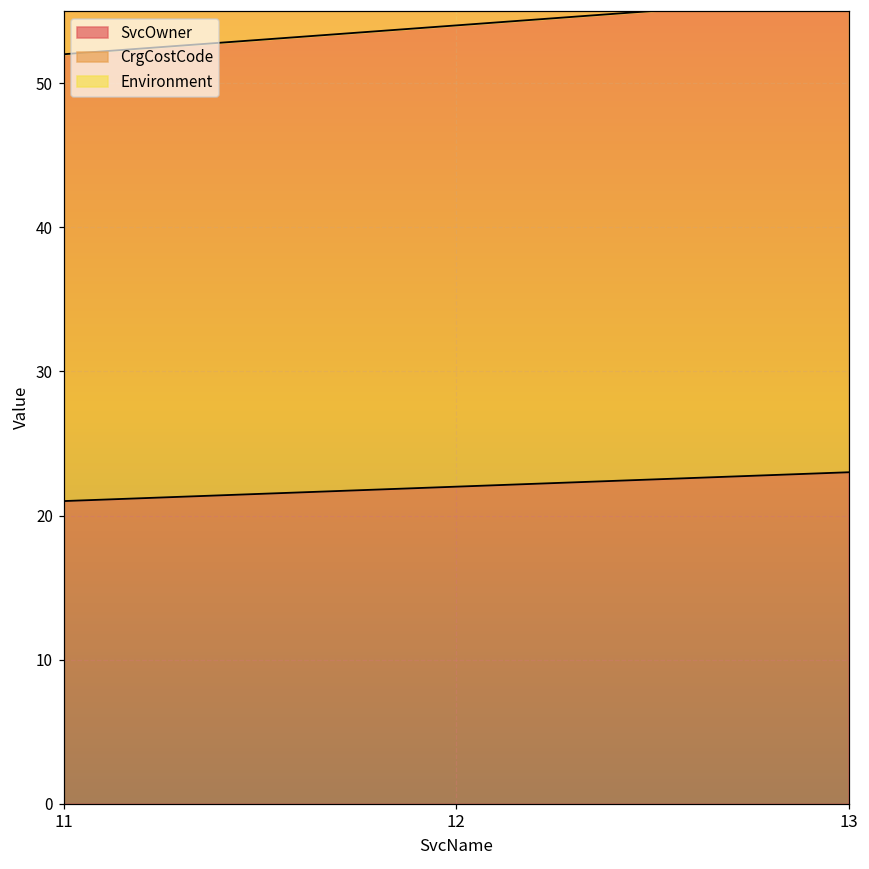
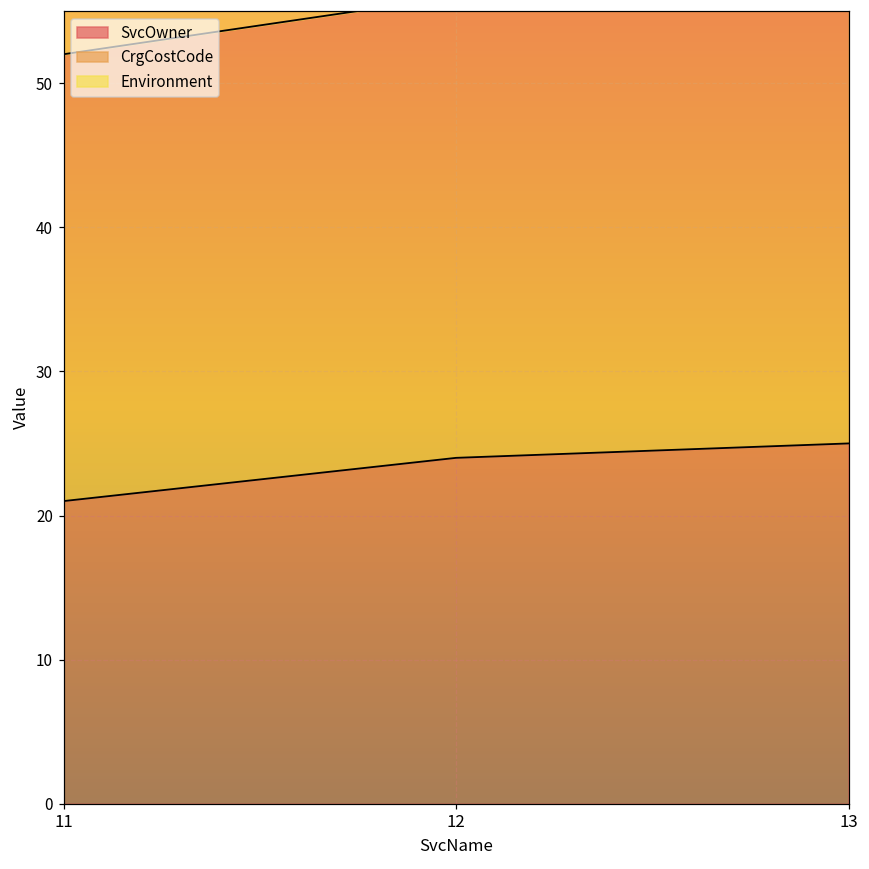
  {
    "SvcOwner": {
      "11": 21,
-     "12": 22,
-     "13": 23
+     "12": 24,
+     "13": 25
    },
    "CrgCostCode": {
      "11": 31
    }
  }
